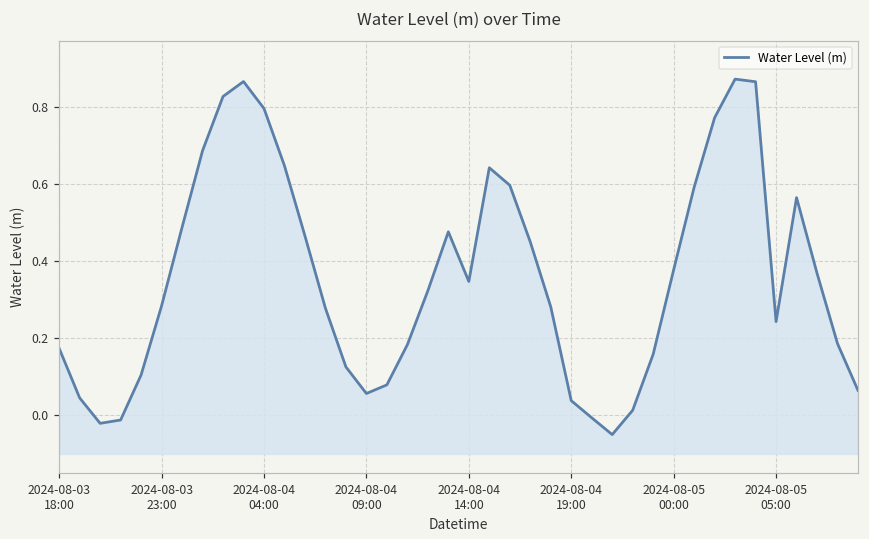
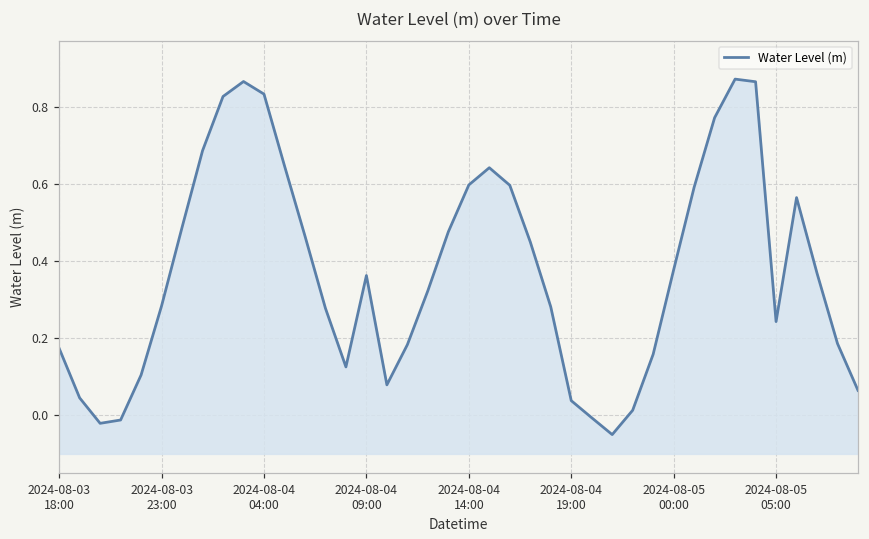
  {
    "2024-08-03 18:00": 0.17,
    "2024-08-03 23:00": 0.28,
-   "2024-08-04 04:00": 0.80,
-   "2024-08-04 09:00": 0.06,
-   "2024-08-04 14:00": 0.35,
+   "2024-08-04 04:00": 0.83,
+   "2024-08-04 09:00": 0.36,
+   "2024-08-04 14:00": 0.60,
    "2024-08-04 19:00": 0.04,
    "2024-08-05 00:00": 0.38,
    "2024-08-05 05:00": 0.24
  }
